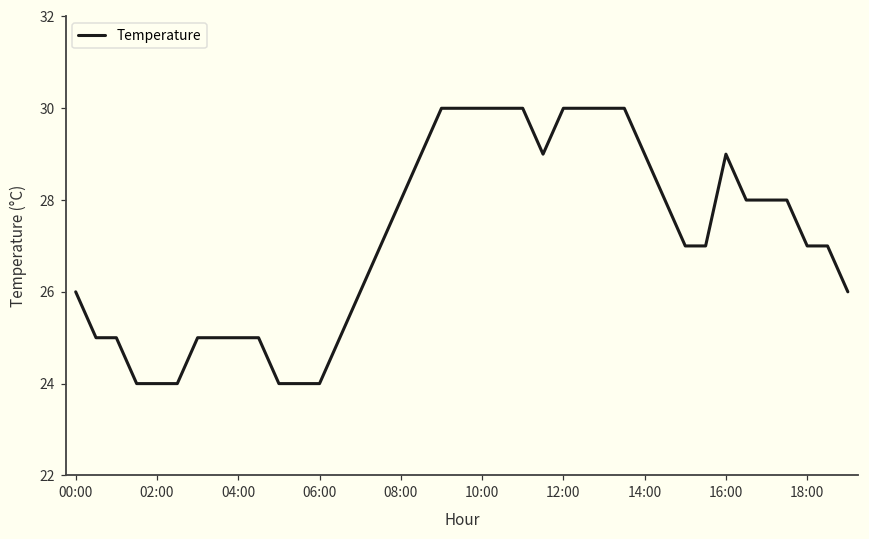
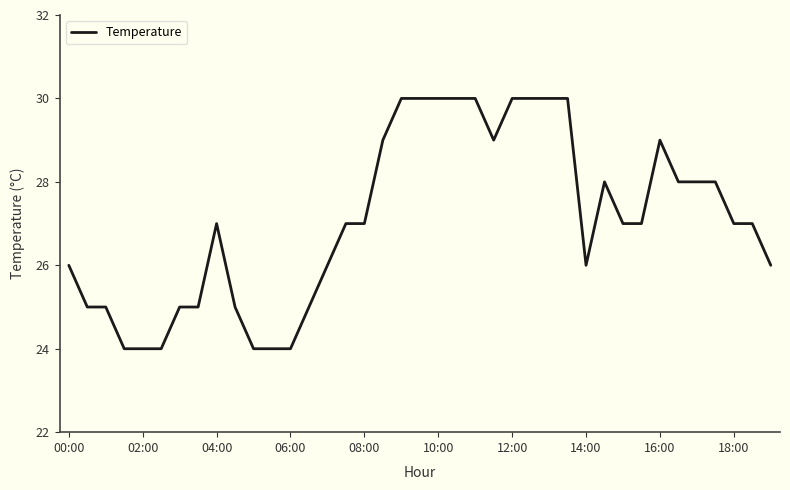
  {
    "00:00": 26,
    "02:00": 24,
-   "04:00": 25,
+   "04:00": 27,
    "06:00": 24,
-   "08:00": 28,
+   "08:00": 27,
    "10:00": 30,
    "12:00": 30,
-   "14:00": 29,
+   "14:00": 26,
    "16:00": 29,
    "18:00": 27
  }
